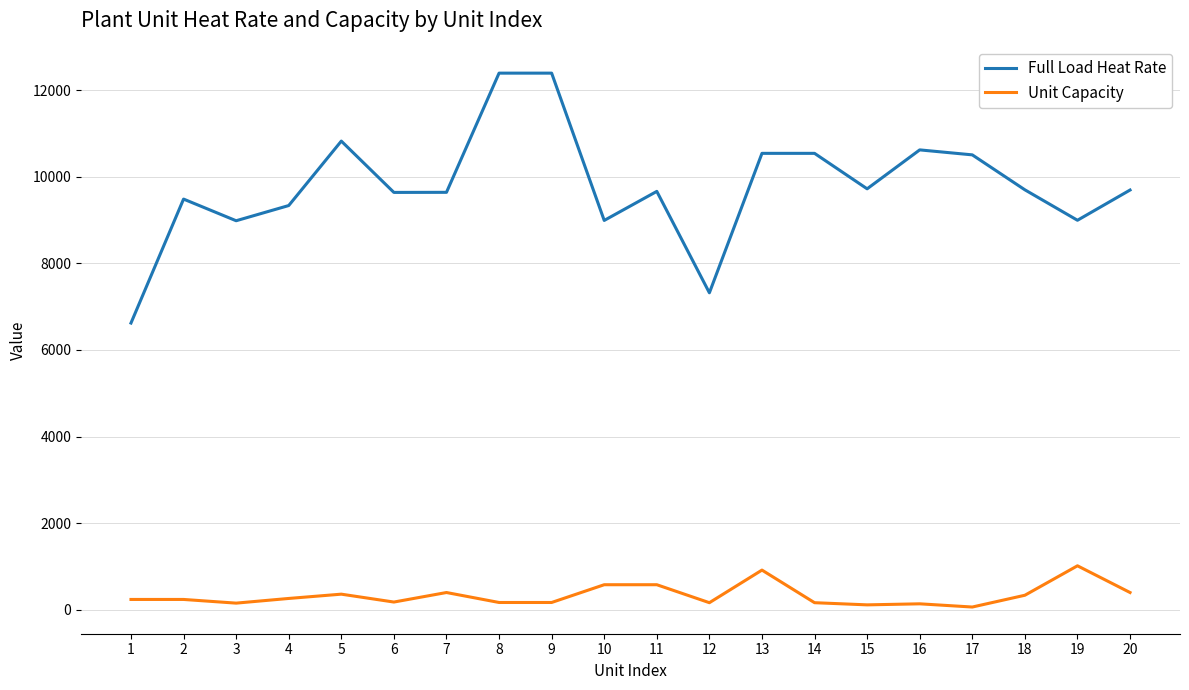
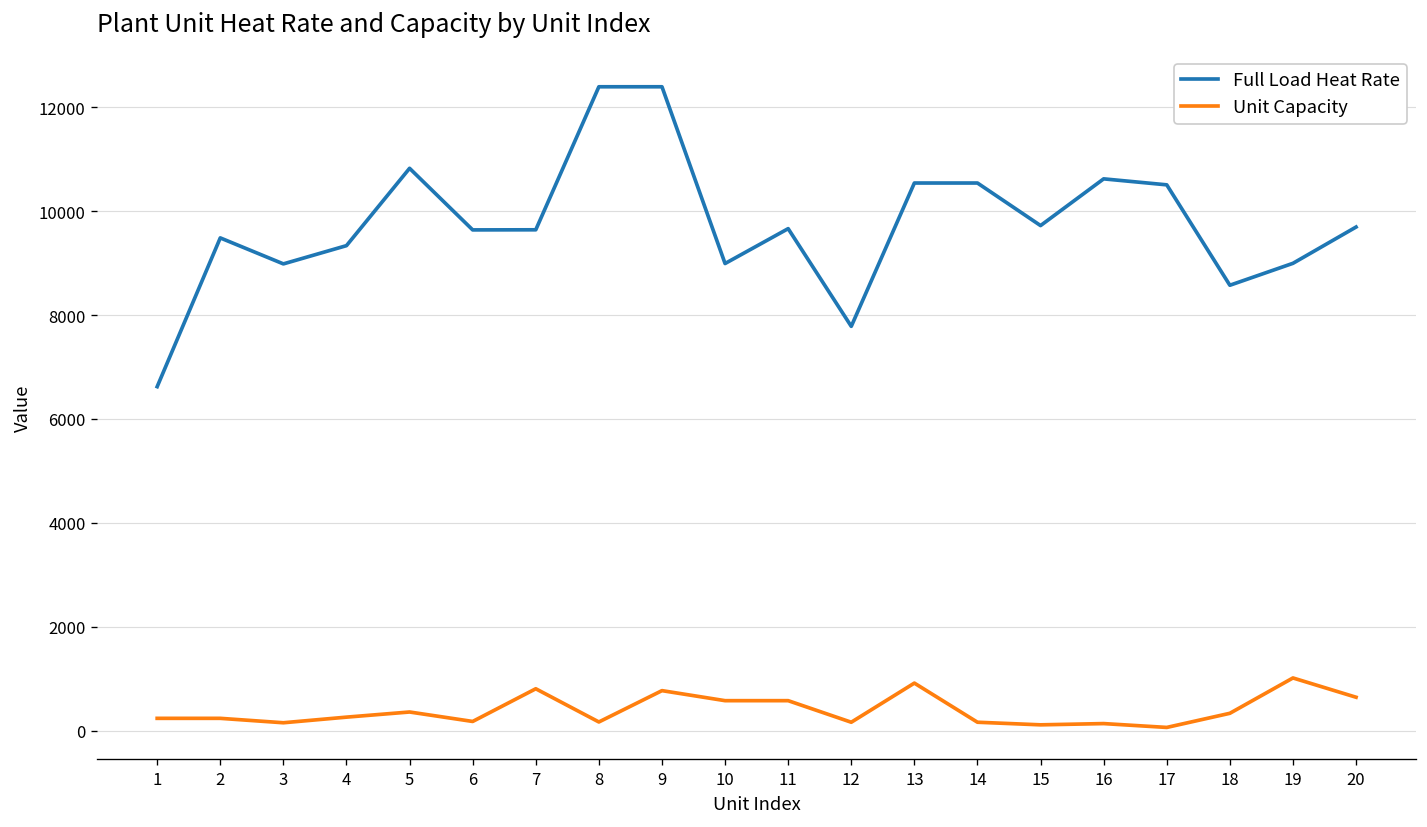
  {
    "Full Load Heat Rate": {
      "1": 6600,
      "2": 9500,
      "3": 9000,
      "4": 9300,
      "5": 10800,
      "6": 9600,
      "7": 9600,
      "8": 12400,
      "9": 12400,
      "10": 9000,
      "11": 9700,
-     "12": 7300,
+     "12": 7800,
      "13": 10500,
      "14": 10500,
      "15": 9700,
      "16": 10600,
      "17": 10500,
-     "18": 9700,
+     "18": 8600,
      "19": 9000,
      "20": 9700
    },
    "Unit Capacity": {
      "1": 200,
      "2": 200,
      "3": 200,
      "4": 300,
      "5": 400,
      "6": 200,
-     "7": 400,
+     "7": 800,
      "8": 200,
-     "9": 200,
+     "9": 800,
      "10": 600,
      "11": 600,
      "12": 200,
      "13": 900,
      "14": 200,
      "15": 100,
      "16": 100,
      "17": 100,
      "18": 300,
      "19": 1000,
-     "20": 400
+     "20": 600
    }
  }
